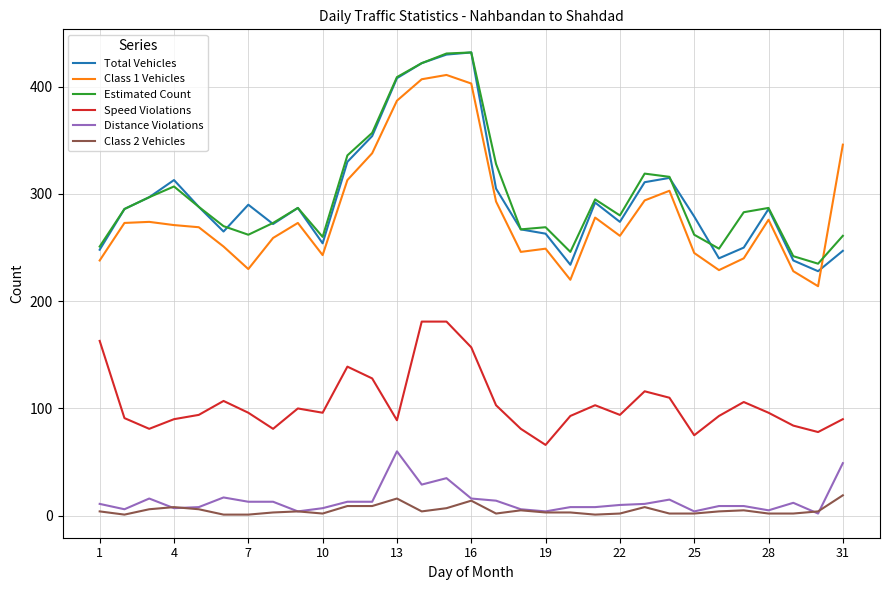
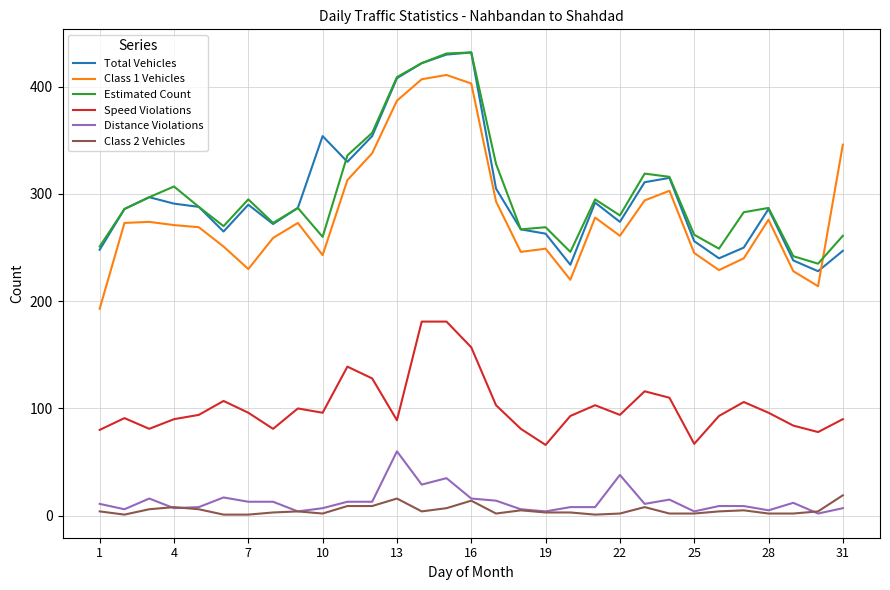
  {
    "Total Vehicles": {
      "1": 248,
-     "4": 313,
+     "4": 291,
      "7": 290,
-     "10": 254,
+     "10": 354,
      "19": 263,
      "22": 274,
-     "25": 279,
+     "25": 256,
      "31": 247
    },
    "Class 1 Vehicles": {
-     "1": 238,
+     "1": 193,
      "4": 271,
      "7": 230,
      "10": 243,
      "13": 387,
      "16": 403,
      "19": 249,
      "22": 261,
      "25": 245,
      "28": 276,
      "31": 346
    },
    "Estimated Count": {
      "1": 251,
      "4": 307,
-     "7": 262,
+     "7": 295,
      "10": 260,
      "19": 269,
      "22": 280,
      "25": 262,
      "31": 261
    },
    "Speed Violations": {
-     "1": 163,
+     "1": 80,
      "4": 90,
      "7": 96,
      "10": 96,
      "13": 89,
      "16": 157,
      "19": 66,
      "22": 94,
-     "25": 75,
+     "25": 67,
      "28": 96,
      "31": 90
    },
    "Distance Violations": {
      "1": 11,
      "7": 13,
      "10": 7,
      "13": 60,
-     "22": 10,
+     "22": 38,
      "28": 5,
-     "31": 49
+     "31": 7
    },
    "Class 2 Vehicles": {
      "1": 4,
      "7": 1,
      "10": 2,
      "13": 16,
      "22": 2,
      "28": 2,
      "31": 19
    }
  }
